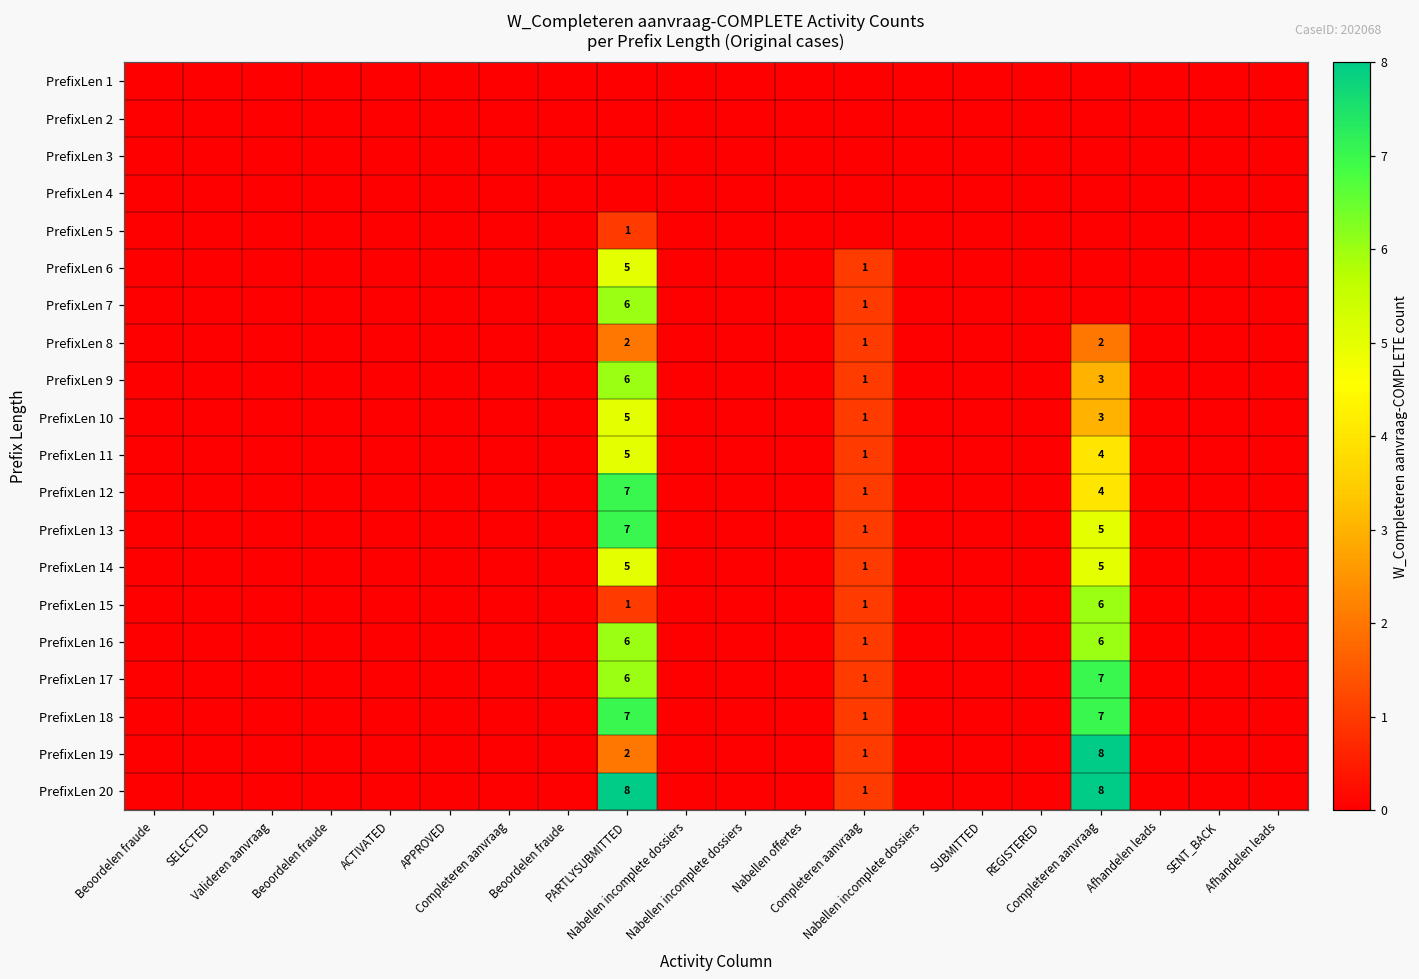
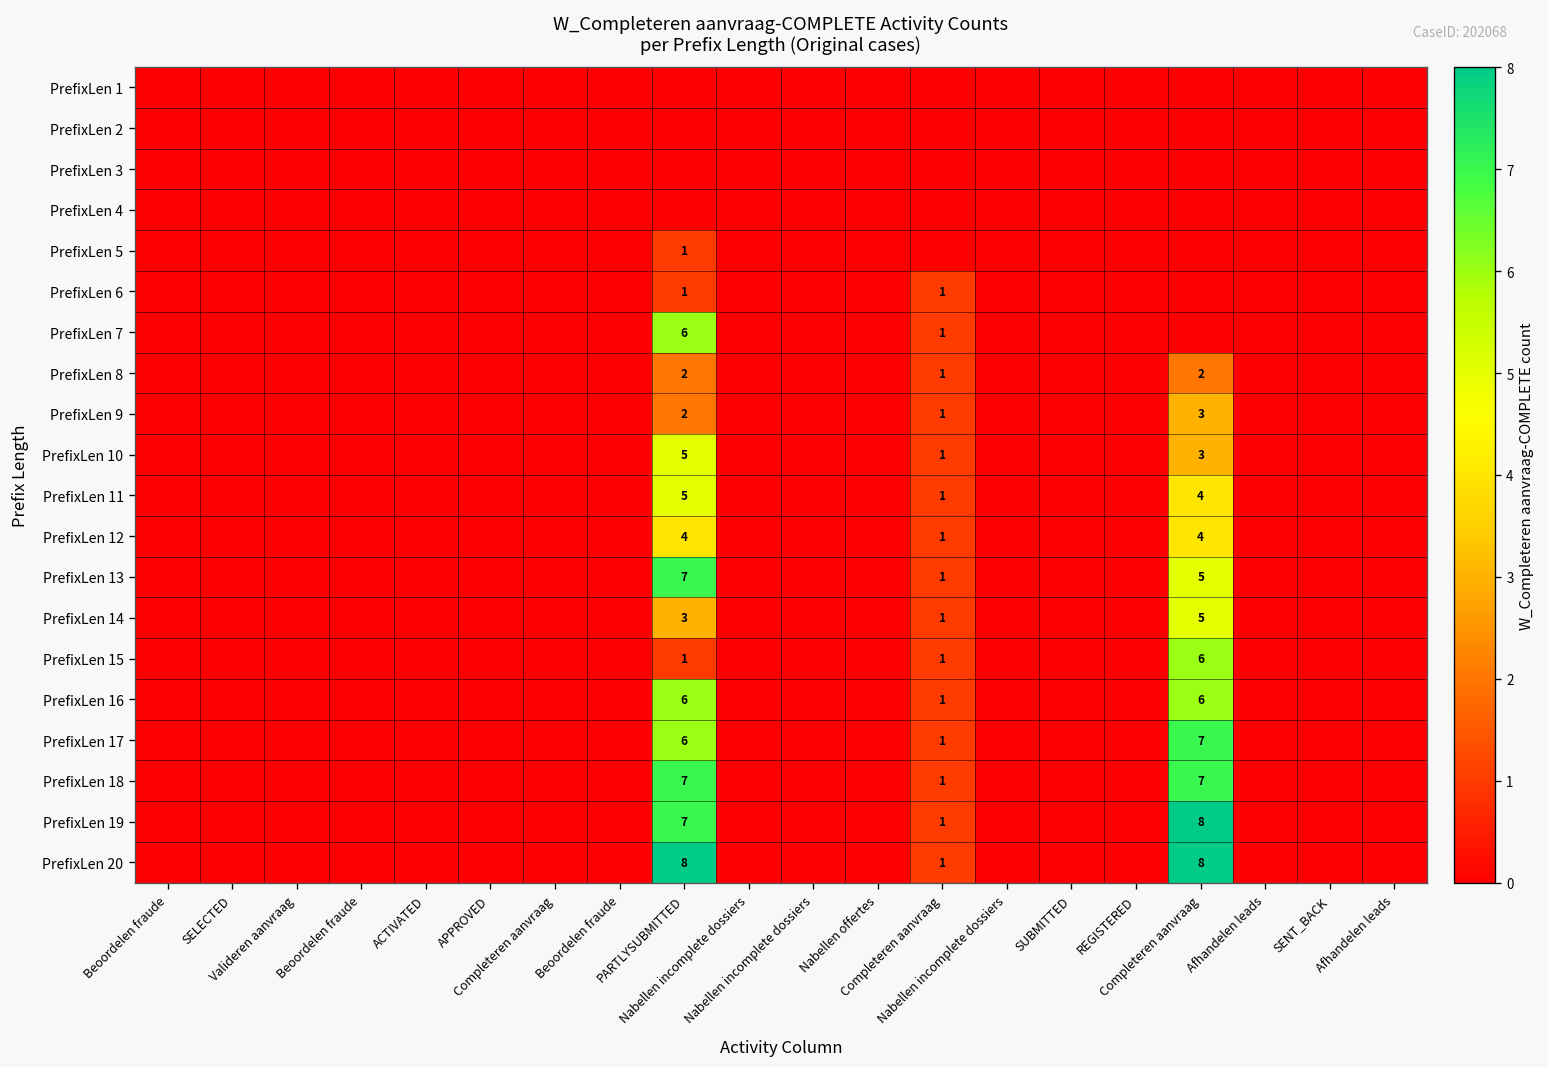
  {
    "PrefixLen 5": {
      "PARTLYSUBMITTED": 1
    },
    "PrefixLen 6": {
-     "PARTLYSUBMITTED": 5
+     "PARTLYSUBMITTED": 1
    },
    "PrefixLen 7": {
      "PARTLYSUBMITTED": 6
    },
    "PrefixLen 8": {
      "PARTLYSUBMITTED": 2
    },
    "PrefixLen 9": {
-     "PARTLYSUBMITTED": 6
+     "PARTLYSUBMITTED": 2
    },
    "PrefixLen 10": {
      "PARTLYSUBMITTED": 5
    },
    "PrefixLen 11": {
      "PARTLYSUBMITTED": 5
    },
    "PrefixLen 12": {
-     "PARTLYSUBMITTED": 7
+     "PARTLYSUBMITTED": 4
    },
    "PrefixLen 13": {
      "PARTLYSUBMITTED": 7
    },
    "PrefixLen 14": {
-     "PARTLYSUBMITTED": 5
+     "PARTLYSUBMITTED": 3
    },
    "PrefixLen 15": {
      "PARTLYSUBMITTED": 1
    },
    "PrefixLen 16": {
      "PARTLYSUBMITTED": 6
    },
    "PrefixLen 17": {
      "PARTLYSUBMITTED": 6
    },
    "PrefixLen 18": {
      "PARTLYSUBMITTED": 7
    },
    "PrefixLen 19": {
-     "PARTLYSUBMITTED": 2
+     "PARTLYSUBMITTED": 7
    },
    "PrefixLen 20": {
      "PARTLYSUBMITTED": 8
    }
  }
